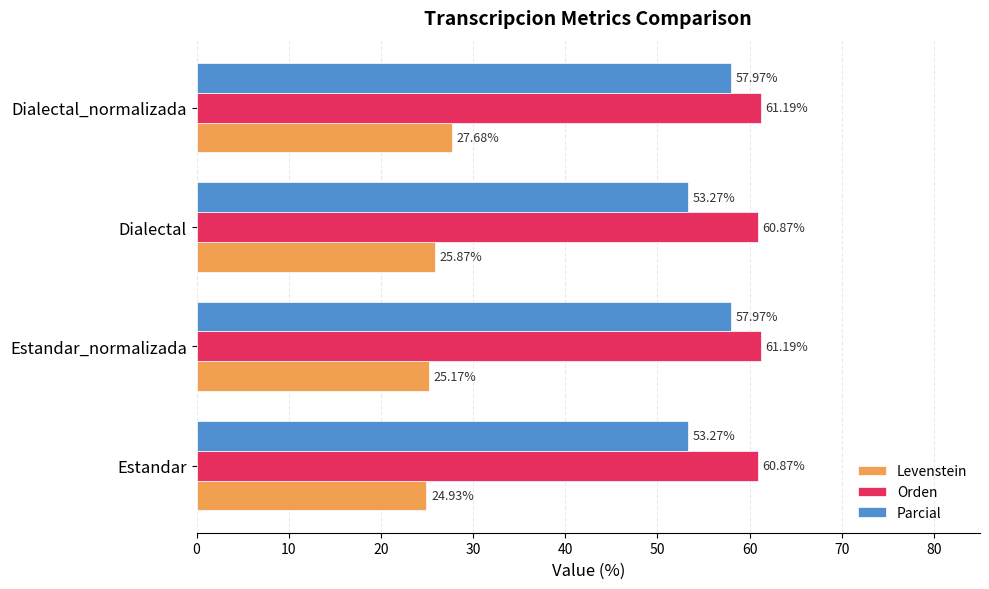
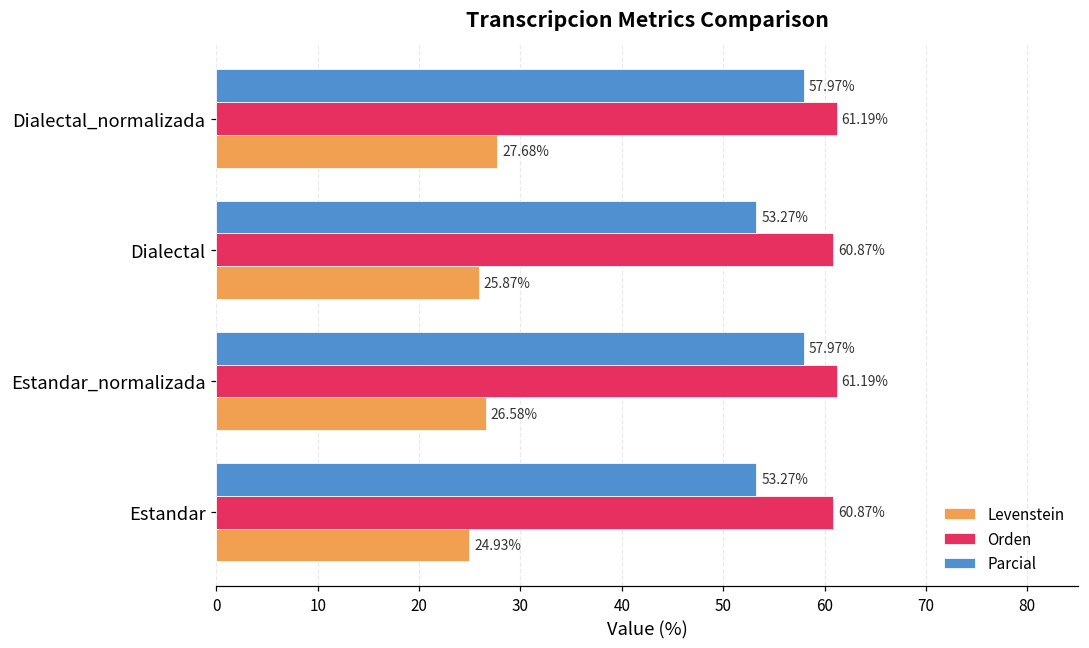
  {
    "Levenstein": {
      "Dialectal_normalizada": "27.68%",
      "Dialectal": "25.87%",
-     "Estandar_normalizada": "25.17%",
+     "Estandar_normalizada": "26.58%",
      "Estandar": "24.93%"
    },
    "Orden": {
      "Dialectal_normalizada": "61.19%",
      "Dialectal": "60.87%",
      "Estandar_normalizada": "61.19%",
      "Estandar": "60.87%"
    },
    "Parcial": {
      "Dialectal_normalizada": "57.97%",
      "Dialectal": "53.27%",
      "Estandar_normalizada": "57.97%",
      "Estandar": "53.27%"
    }
  }
